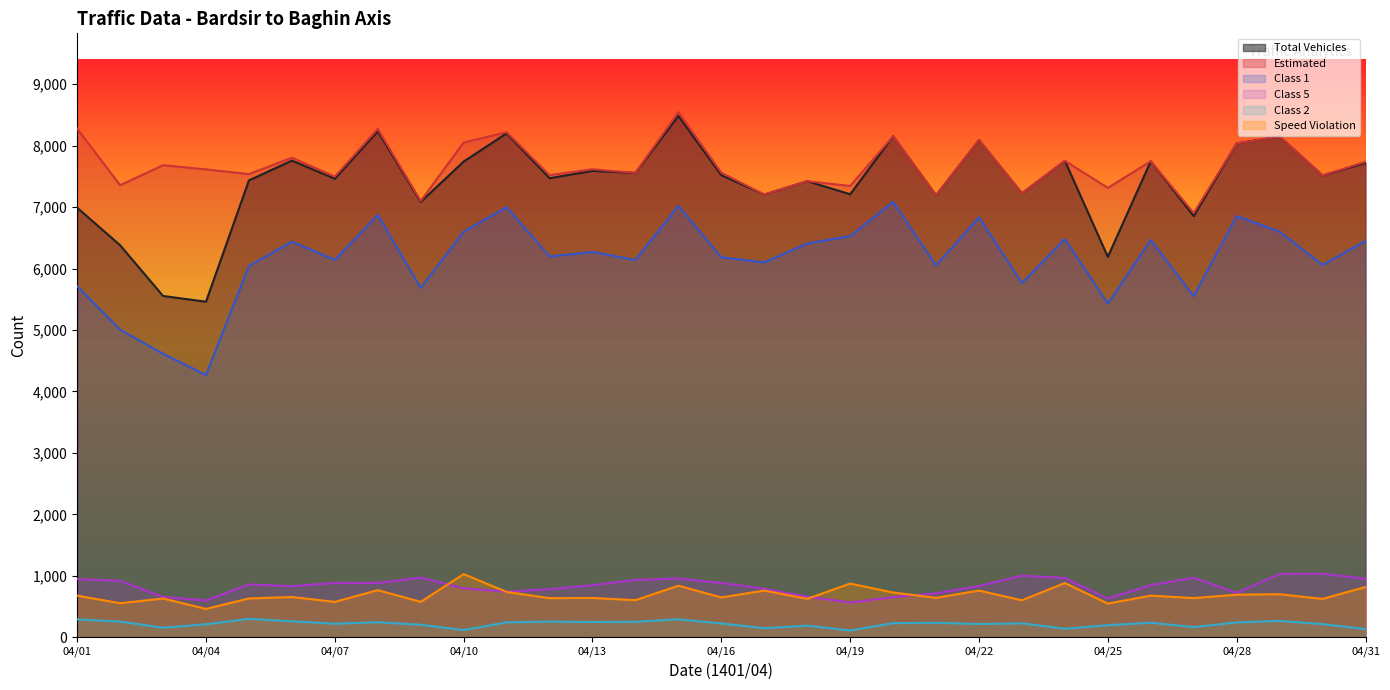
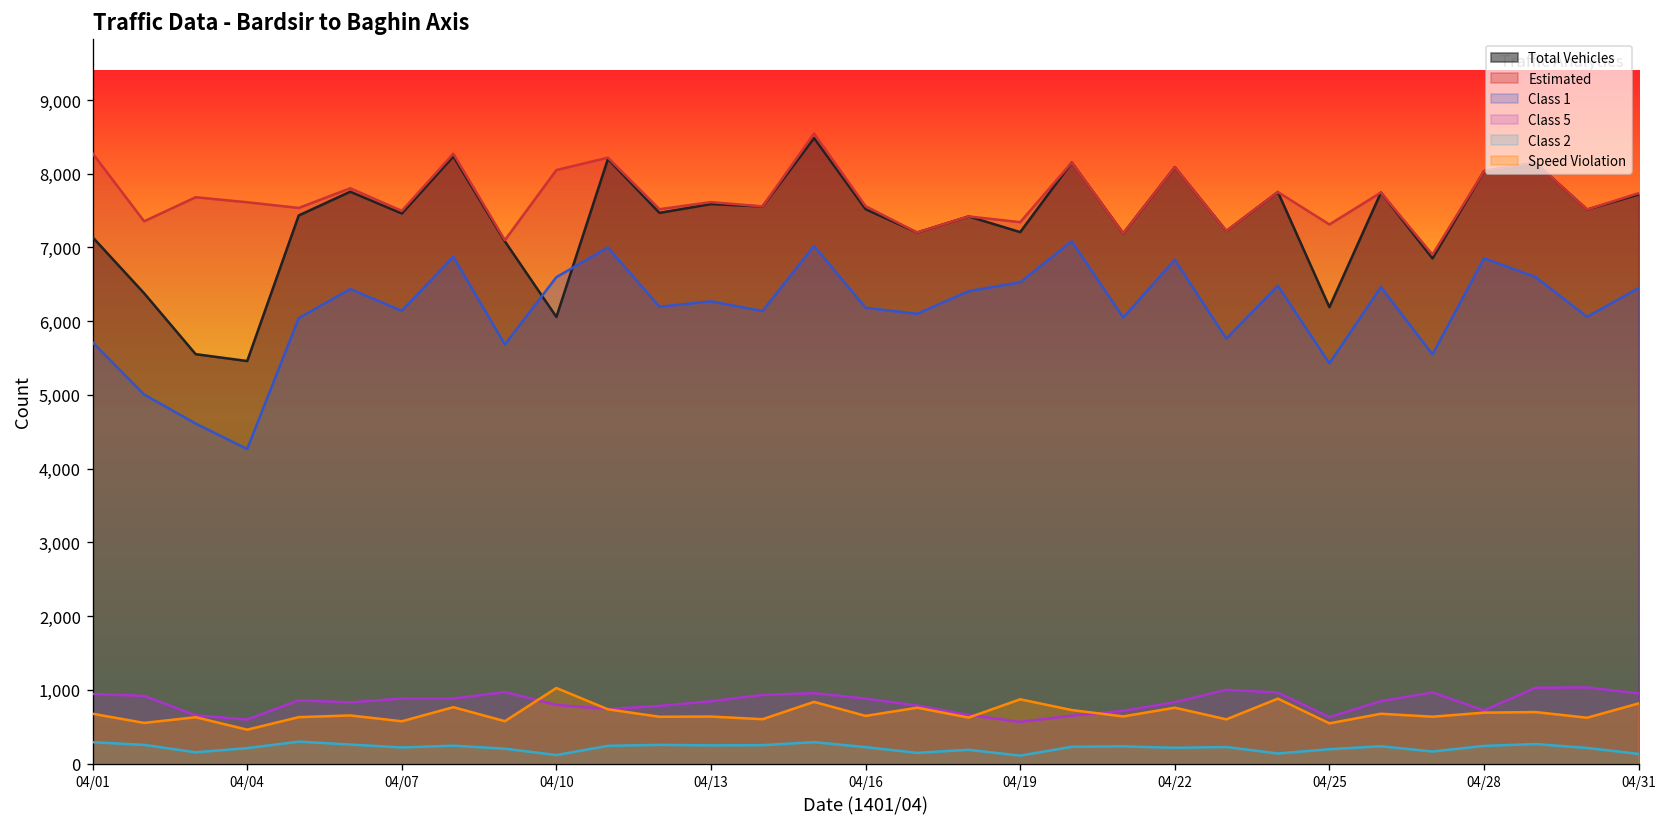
  {
    "Total Vehicles": {
-     "04/01": "7,000",
+     "04/01": "7,100",
      "04/04": "5,500",
-     "04/10": "7,700",
+     "04/10": "6,100",
      "04/16": "7,500",
      "04/19": "7,200",
      "04/25": "6,200"
    }
  }
